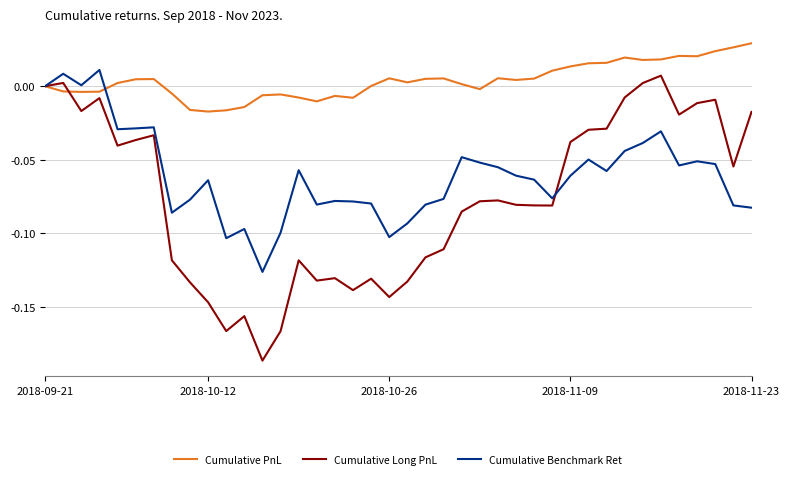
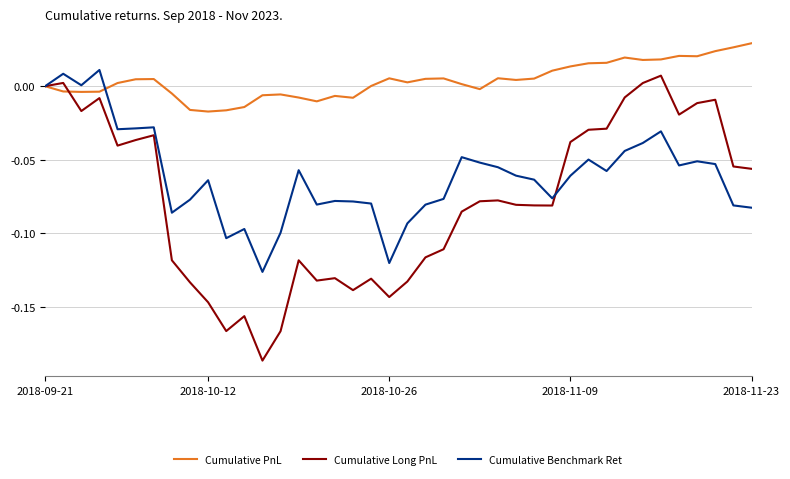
  {
    "Cumulative PnL": {
      "2018-10-12": -0.017,
      "2018-10-26": 0.005,
      "2018-11-09": 0.013,
      "2018-11-23": 0.029
    },
    "Cumulative Long PnL": {
      "2018-10-12": -0.147,
      "2018-10-26": -0.143,
      "2018-11-09": -0.038,
-     "2018-11-23": -0.017
+     "2018-11-23": -0.056
    },
    "Cumulative Benchmark Ret": {
      "2018-10-12": -0.064,
-     "2018-10-26": -0.102,
+     "2018-10-26": -0.120,
      "2018-11-09": -0.061,
      "2018-11-23": -0.083
    }
  }
